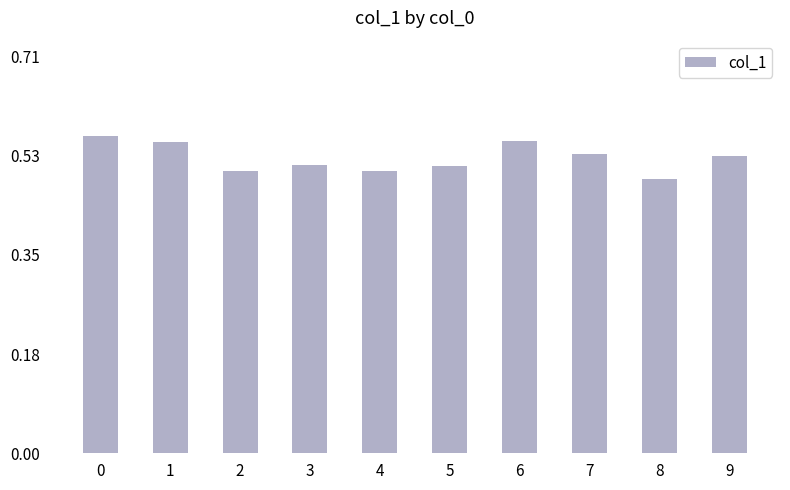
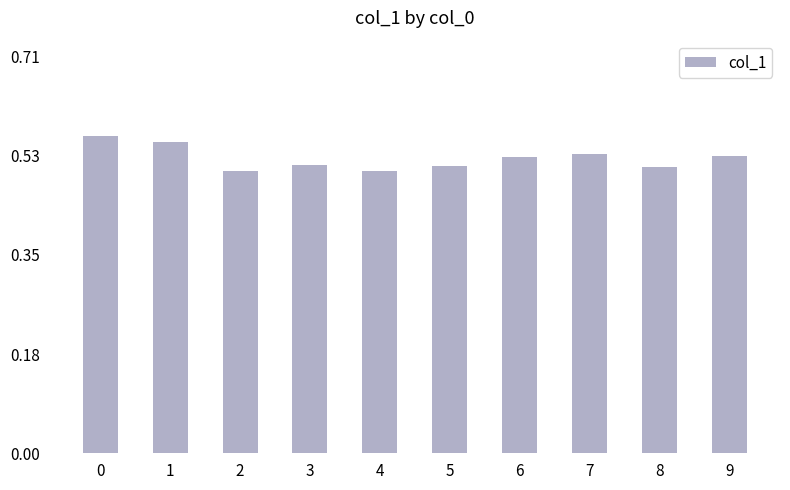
  {
    "0": 0.56,
    "1": 0.55,
    "2": 0.50,
    "3": 0.51,
    "4": 0.50,
    "5": 0.51,
-   "6": 0.56,
+   "6": 0.53,
    "7": 0.53,
-   "8": 0.49,
+   "8": 0.51,
    "9": 0.53
  }
